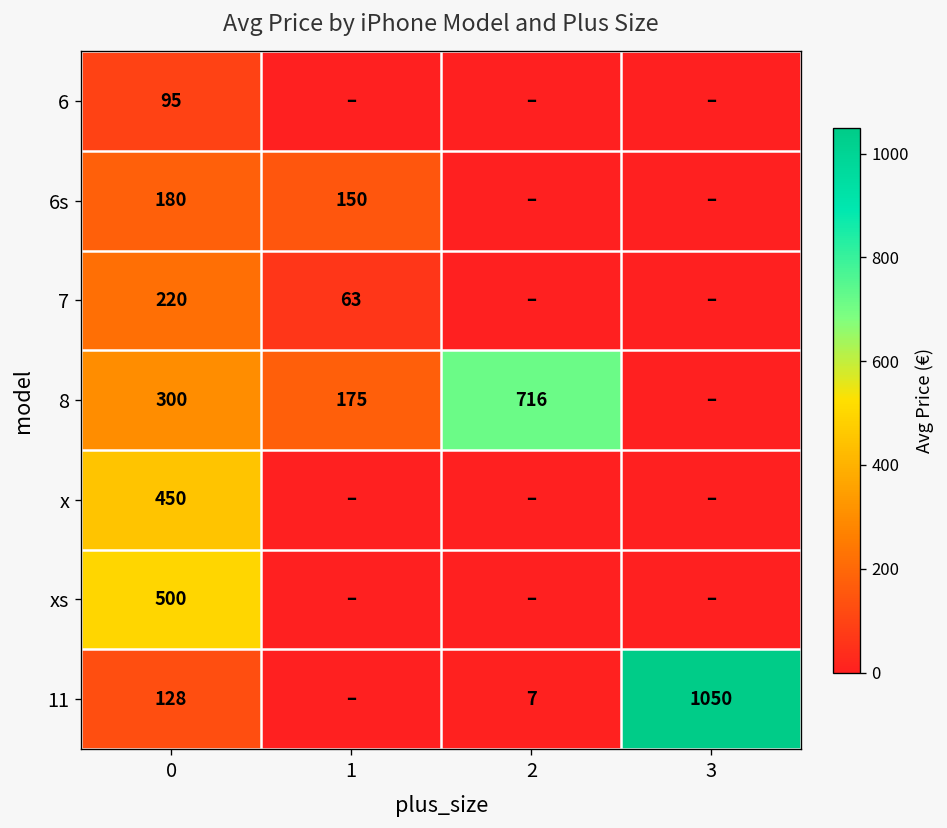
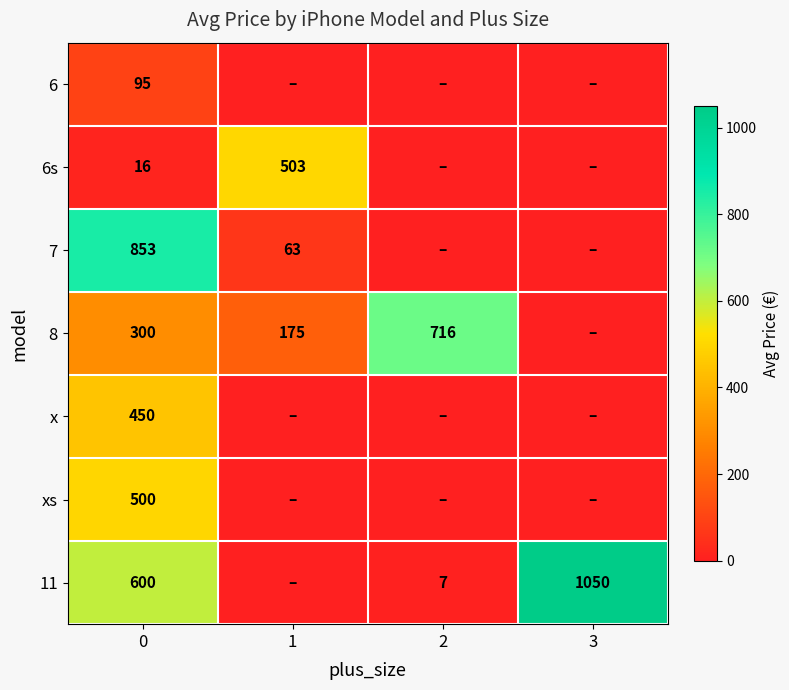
  {
    "6": {
      "0": 95
    },
    "6s": {
-     "0": 180,
-     "1": 150
+     "0": 16,
+     "1": 503
    },
    "7": {
-     "0": 220,
+     "0": 853,
      "1": 63
    },
    "8": {
      "0": 300,
      "1": 175,
      "2": 716
    },
    "x": {
      "0": 450
    },
    "xs": {
      "0": 500
    },
    "11": {
-     "0": 128,
+     "0": 600,
      "2": 7,
      "3": 1050
    }
  }
